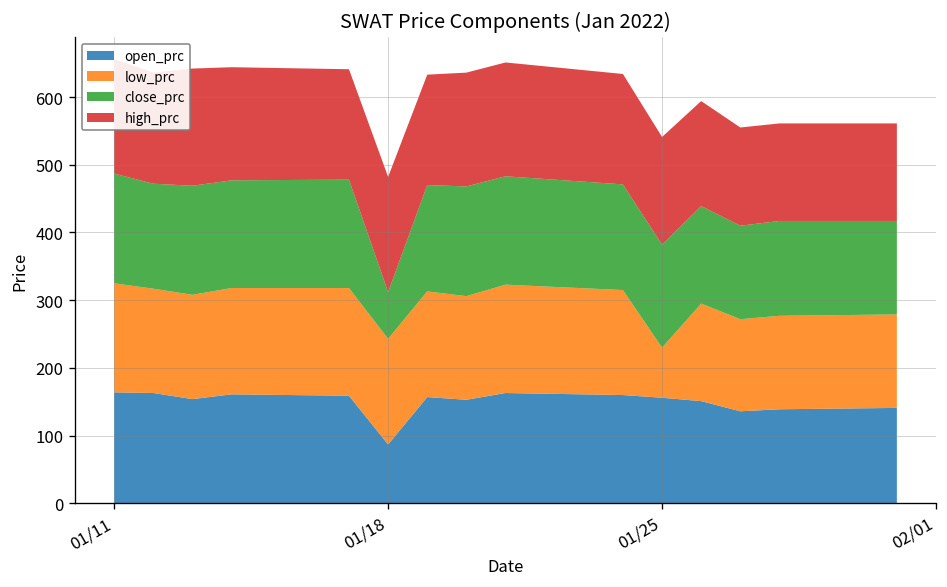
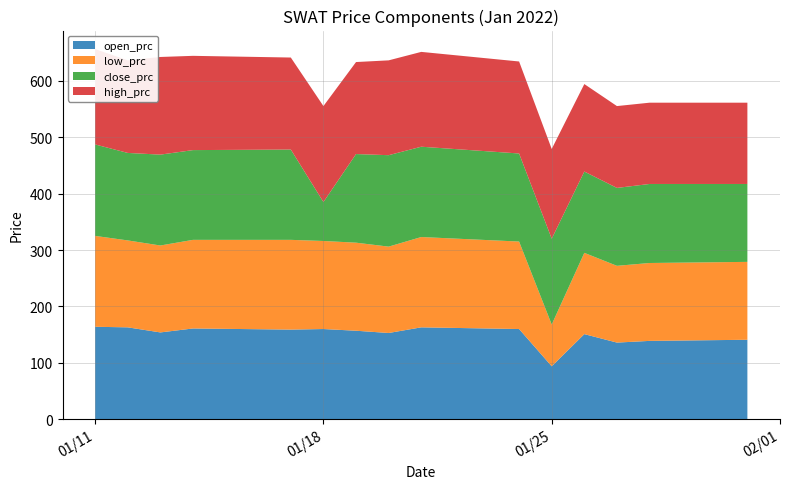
  {
    "open_prc": {
      "01/11": 160,
-     "01/18": 90,
-     "01/25": 160
+     "01/18": 160,
+     "01/25": 90
    },
    "low_prc": {
      "01/11": 160,
      "01/18": 160,
      "01/25": 70
    },
    "close_prc": {
      "01/11": 160,
      "01/18": 70,
      "01/25": 150
    },
    "high_prc": {
      "01/18": 170,
      "01/25": 160
    }
  }
